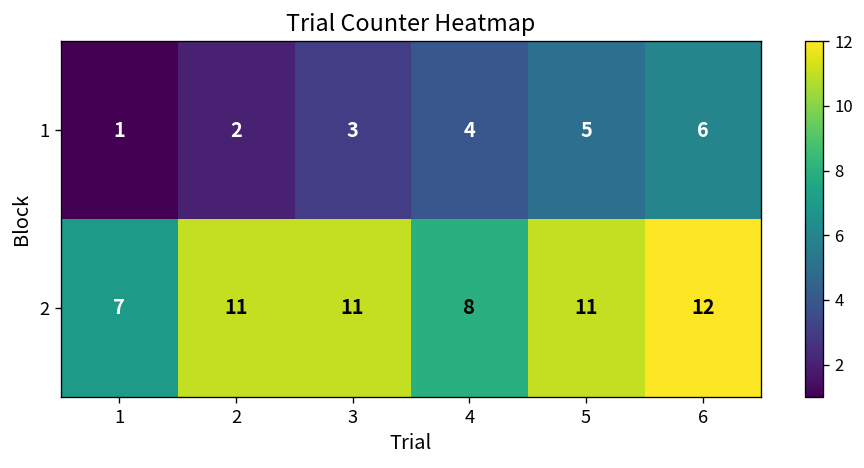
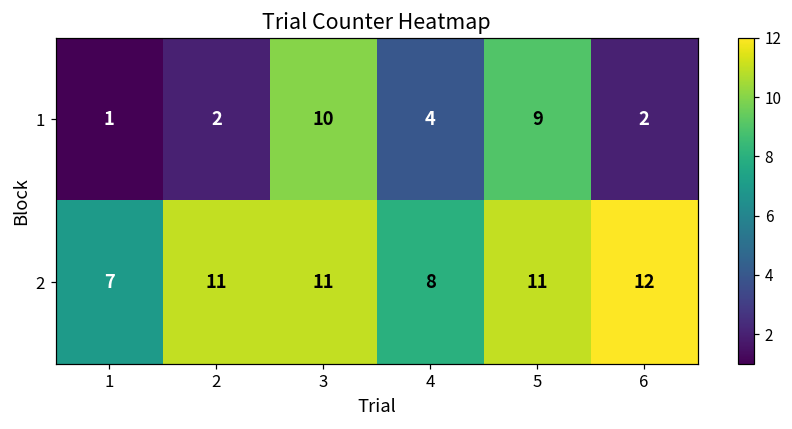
  {
    "1": {
      "1": 1,
      "2": 2,
-     "3": 3,
+     "3": 10,
      "4": 4,
-     "5": 5,
-     "6": 6
+     "5": 9,
+     "6": 2
    },
    "2": {
      "1": 7,
      "2": 11,
      "3": 11,
      "4": 8,
      "5": 11,
      "6": 12
    }
  }
